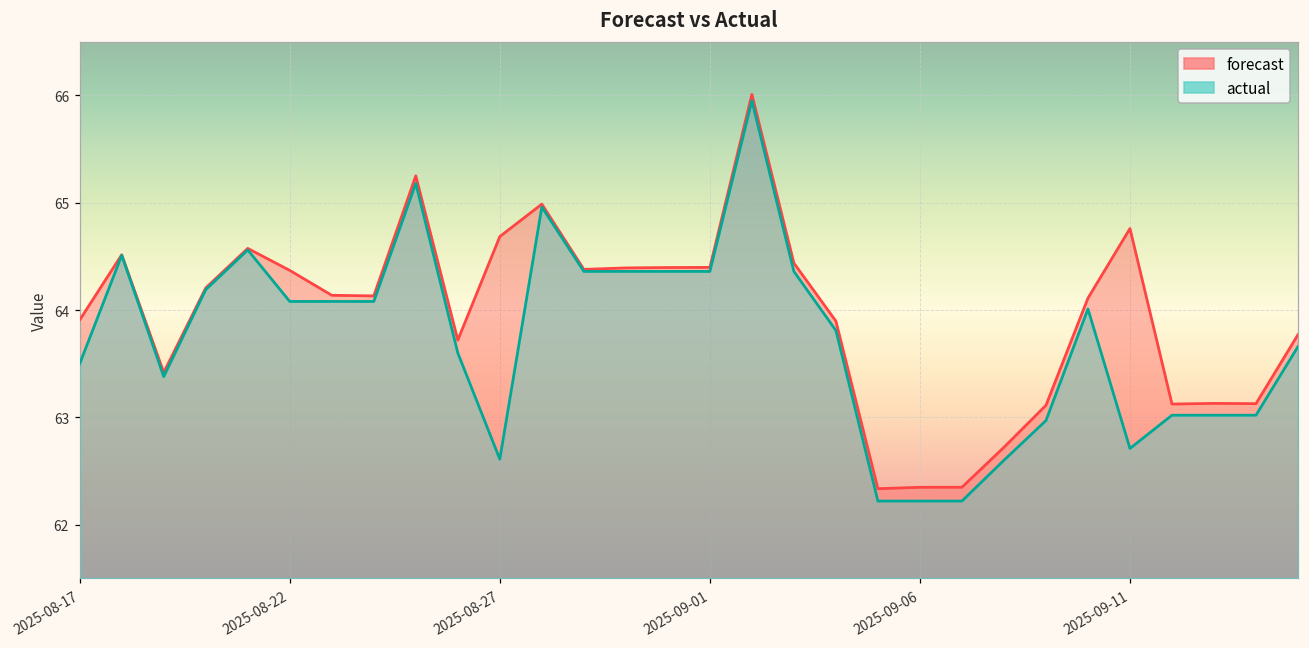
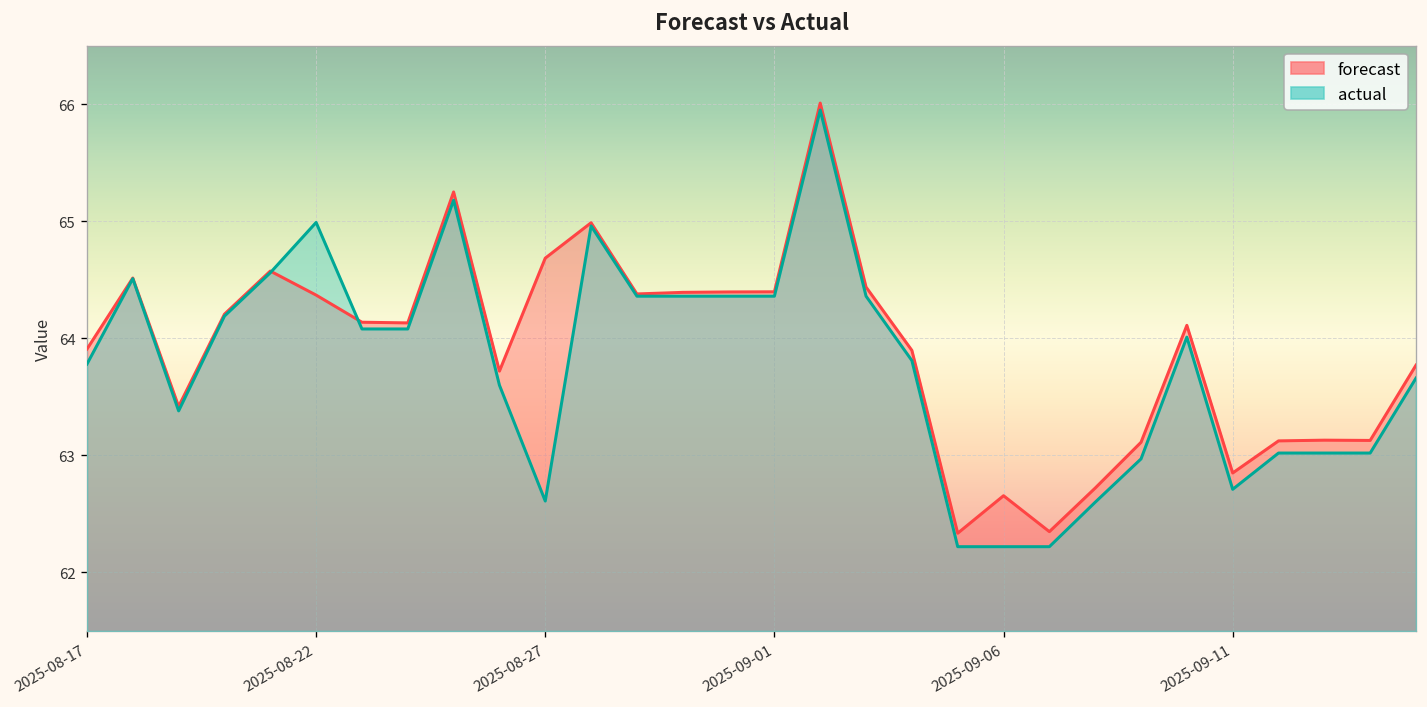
  {
    "forecast": {
      "2025-08-17": 63.9,
      "2025-08-22": 64.4,
      "2025-08-27": 64.7,
      "2025-09-01": 64.4,
-     "2025-09-06": 62.3,
-     "2025-09-11": 64.8
+     "2025-09-06": 62.7,
+     "2025-09-11": 62.8
    },
    "actual": {
-     "2025-08-17": 63.5,
-     "2025-08-22": 64.1,
+     "2025-08-17": 63.8,
+     "2025-08-22": 65.0,
      "2025-08-27": 62.6,
      "2025-09-01": 64.4,
      "2025-09-06": 62.2,
      "2025-09-11": 62.7
    }
  }
